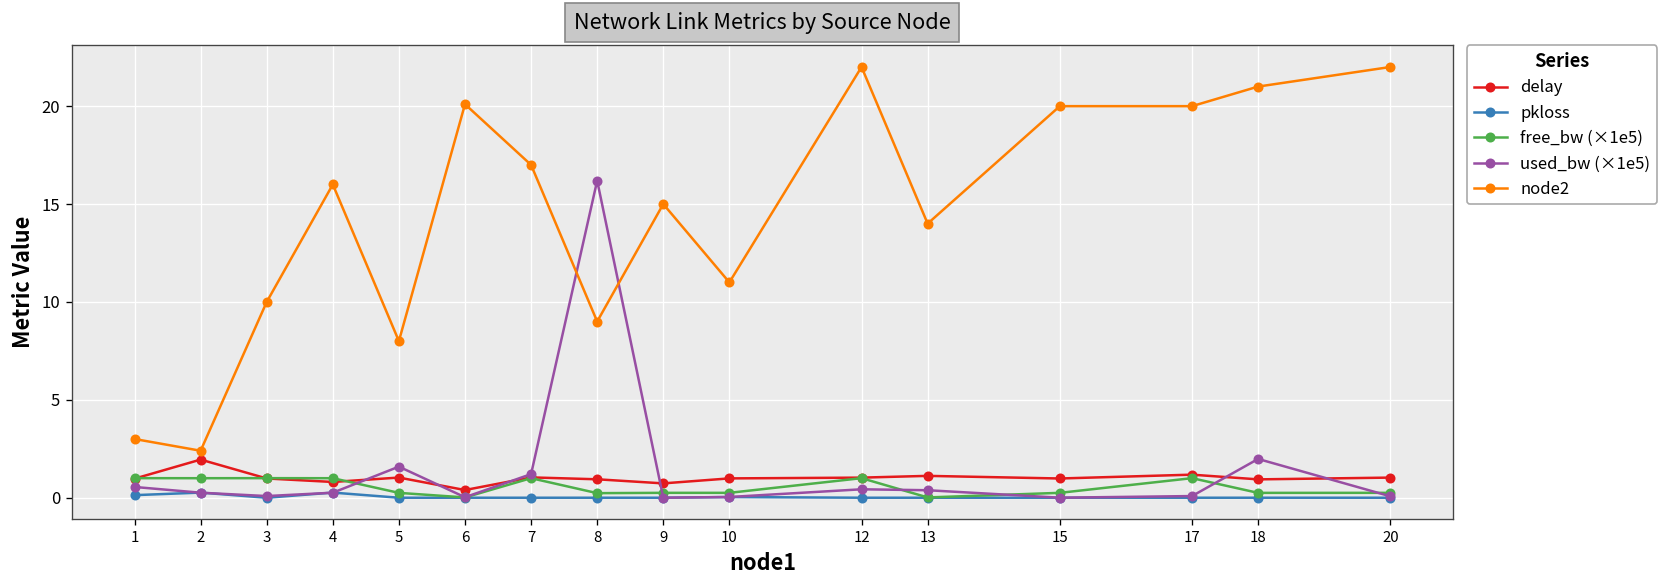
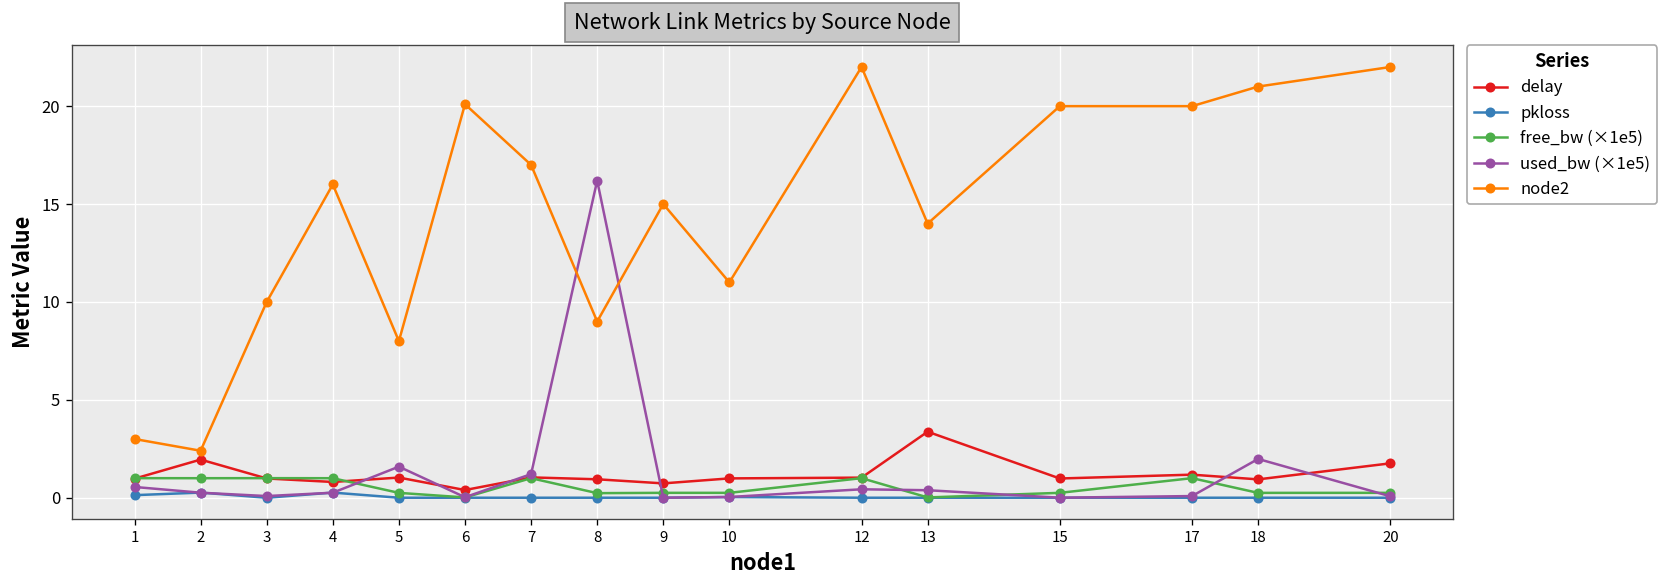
  {
    "delay": {
      "2": 1.9,
      "4": 0.8,
      "5": 1.0,
      "6": 0.4,
      "8": 0.9,
      "9": 0.7,
      "10": 1.0,
-     "13": 1.1,
+     "13": 3.4,
      "15": 1.0,
      "17": 1.2,
      "18": 0.9,
-     "20": 1.0
+     "20": 1.8
    },
    "pkloss": {
      "1": 0.1,
      "5": 0.0,
      "7": 0.0,
      "8": 0.0,
      "12": 0.0,
      "18": 0.0
    },
    "free_bw (×1e5)": {
      "2": 1.0,
      "4": 1.0,
      "5": 0.2,
      "8": 0.2,
      "9": 0.2,
      "10": 0.2,
      "15": 0.2,
      "17": 1.0,
      "18": 0.2,
      "20": 0.2
    },
    "used_bw (×1e5)": {
      "1": 0.6,
      "5": 1.6,
      "7": 1.2,
      "8": 16.2,
      "12": 0.4,
      "13": 0.4,
      "18": 2.0
    },
    "node2": {
      "1": 3.0,
      "2": 2.4,
      "3": 10.0,
      "4": 16.0,
      "5": 8.0,
      "6": 20.1,
      "7": 17.0,
      "8": 9.0,
      "9": 15.0,
      "10": 11.0,
      "12": 22.0,
      "13": 14.0,
      "15": 20.0,
      "17": 20.0,
      "18": 21.0,
      "20": 22.0
    }
  }
